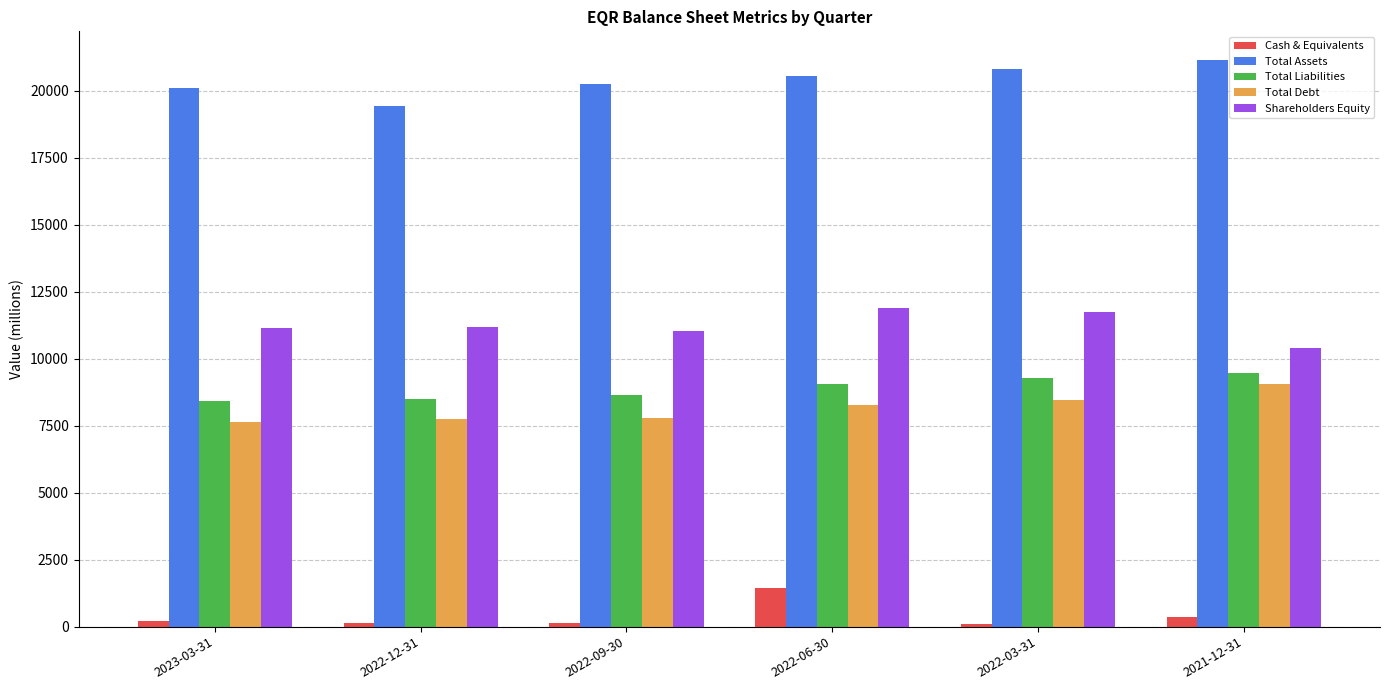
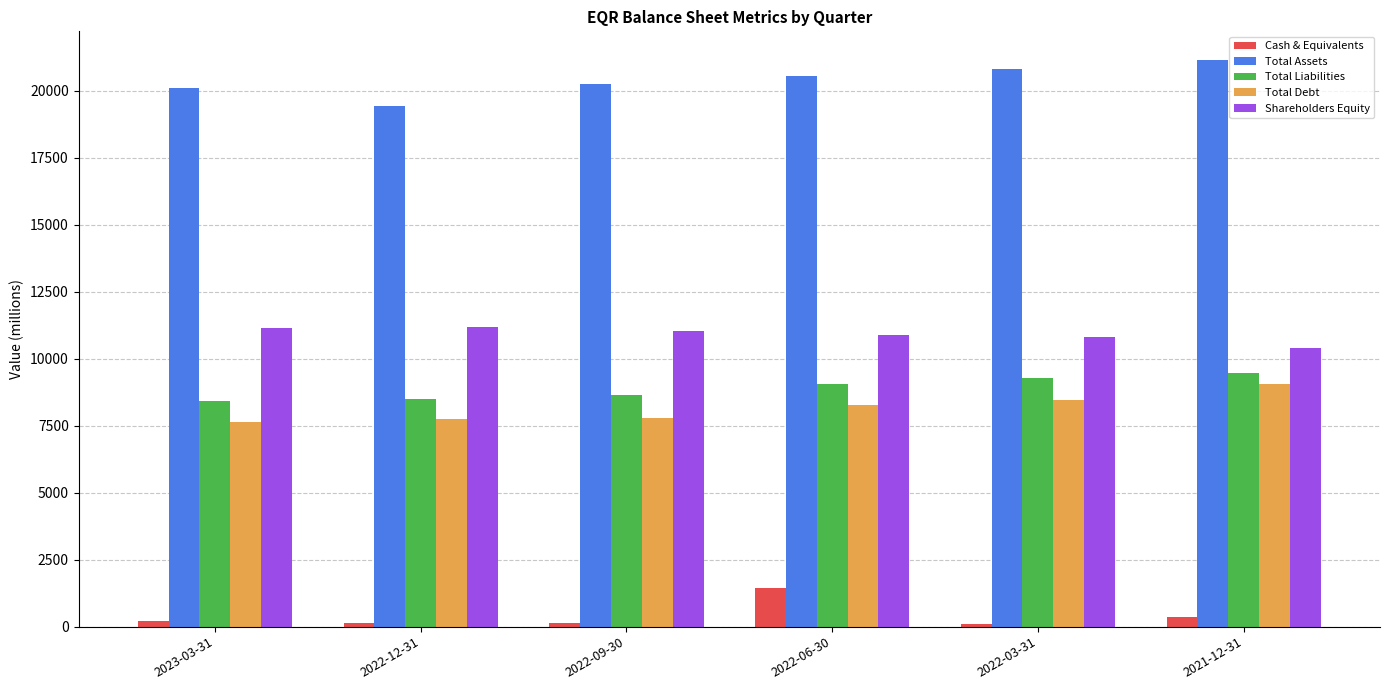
  {
    "Cash & Equivalents": {
      "2023-03-31": 200,
      "2022-12-31": 100,
      "2022-09-30": 100,
      "2022-06-30": 1400,
      "2022-03-31": 100,
      "2021-12-31": 400
    },
    "Total Assets": {
      "2023-03-31": 20100,
      "2022-12-31": 19400,
      "2022-09-30": 20300,
      "2022-06-30": 20600,
      "2022-03-31": 20800,
      "2021-12-31": 21200
    },
    "Total Liabilities": {
      "2023-03-31": 8400,
      "2022-12-31": 8500,
      "2022-09-30": 8600,
      "2022-06-30": 9100,
      "2022-03-31": 9300,
      "2021-12-31": 9500
    },
    "Total Debt": {
      "2023-03-31": 7600,
      "2022-12-31": 7700,
      "2022-09-30": 7800,
      "2022-06-30": 8300,
      "2022-03-31": 8500,
      "2021-12-31": 9000
    },
    "Shareholders Equity": {
      "2023-03-31": 11100,
      "2022-12-31": 11200,
      "2022-09-30": 11000,
-     "2022-06-30": 11900,
-     "2022-03-31": 11700,
+     "2022-06-30": 10900,
+     "2022-03-31": 10800,
      "2021-12-31": 10400
    }
  }
